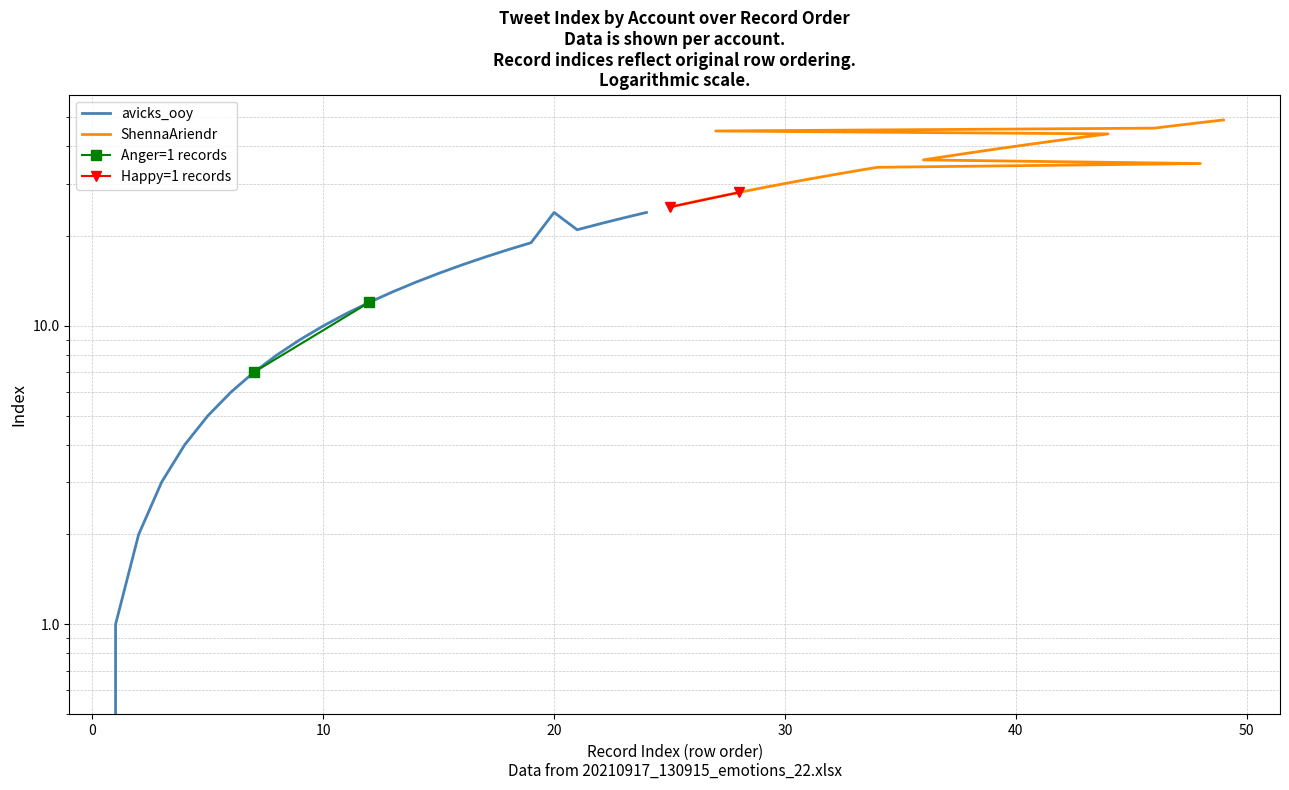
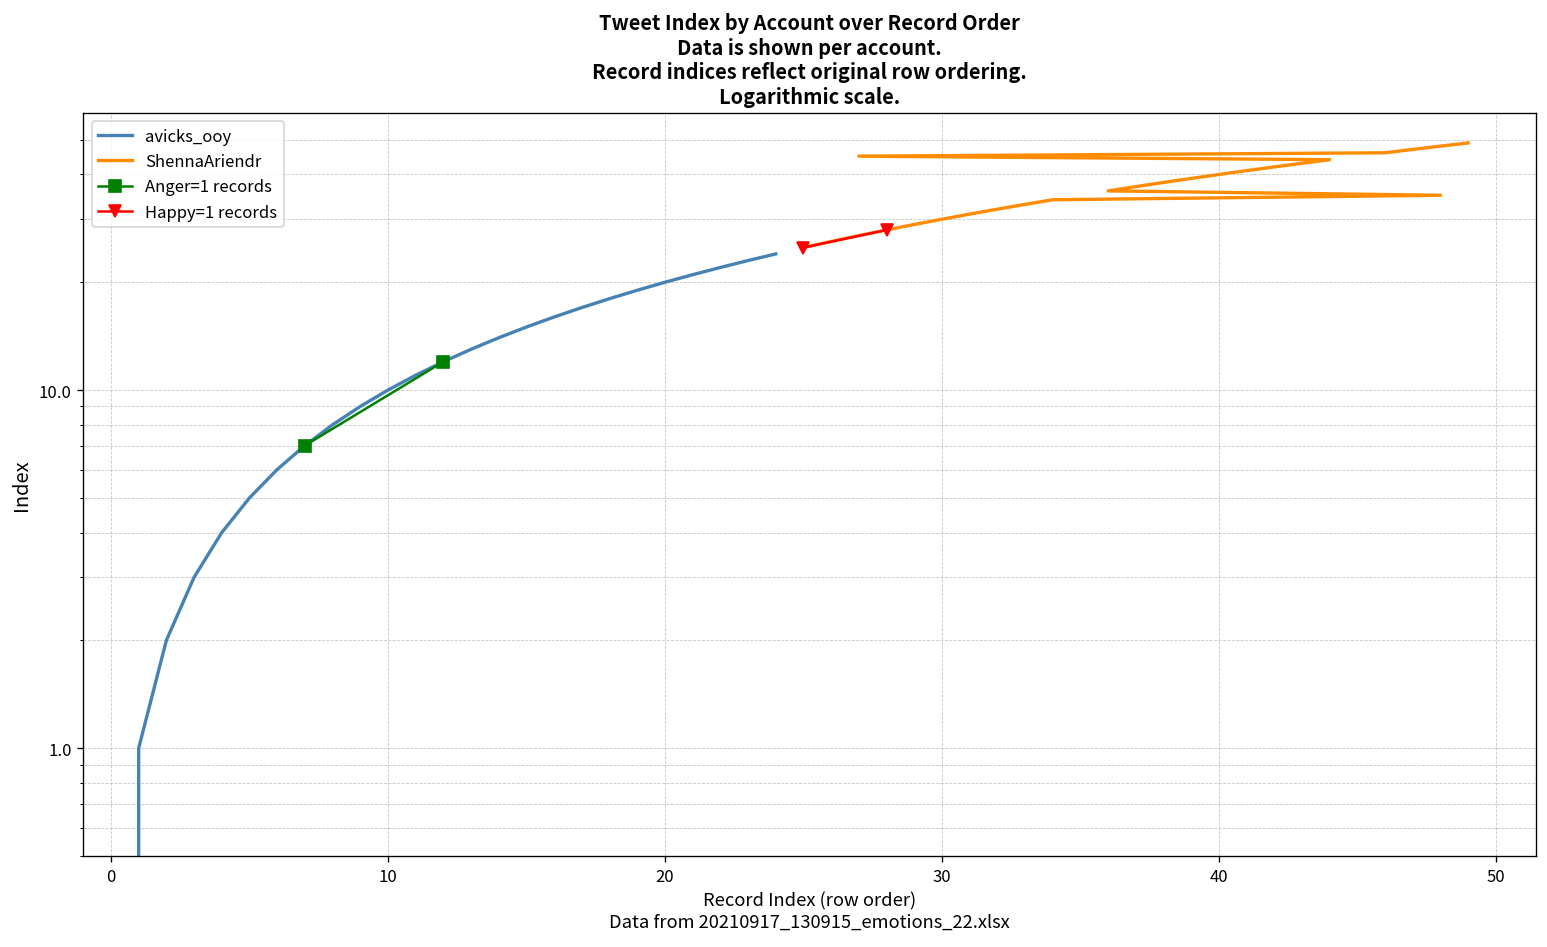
  {
    "avicks_ooy": {
      "10": 10,
-     "20": 24
+     "20": 20
    }
  }
